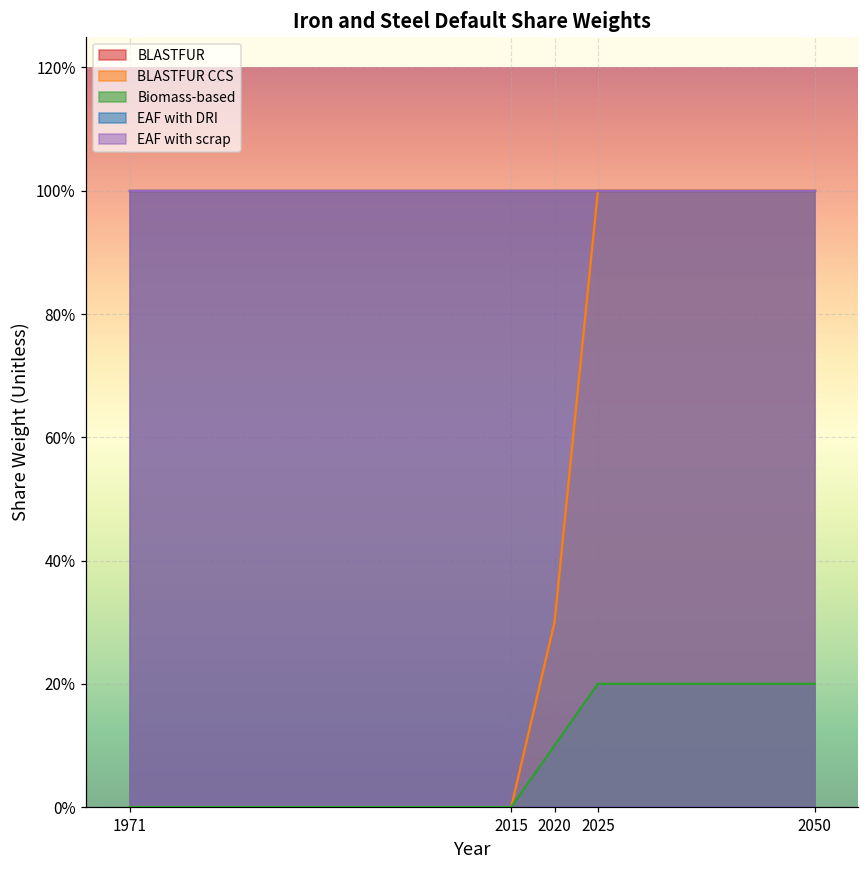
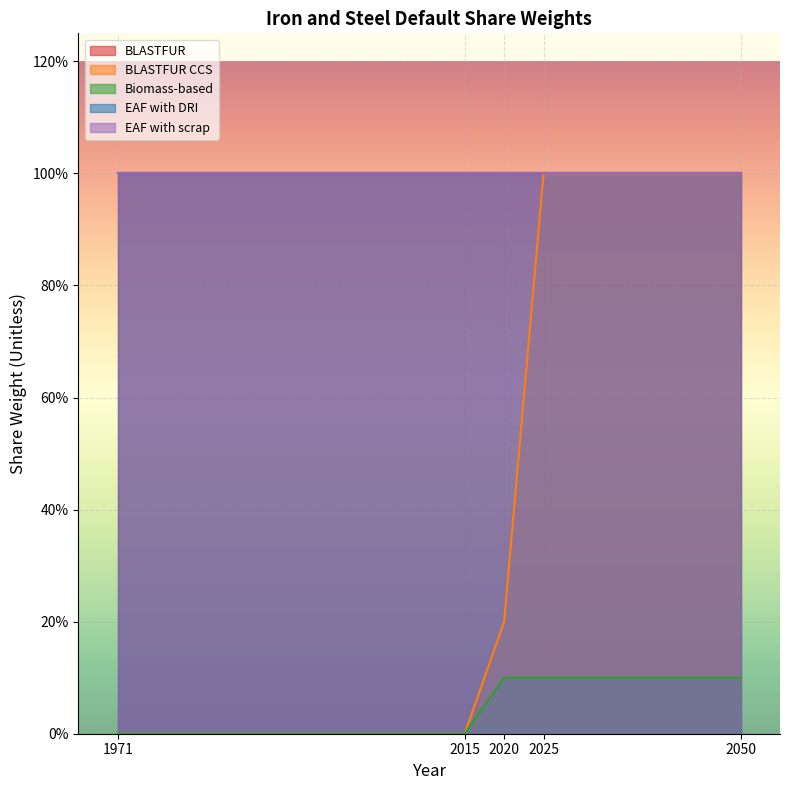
  {
    "EAF with scrap": {
      "1971": "100%",
      "2015": "100%",
      "2020": "100%"
    },
    "BLASTFUR CCS": {
-     "2020": "30%"
+     "2020": "20%"
    },
    "Biomass-based": {
      "2020": "10%",
-     "2025": "20%",
-     "2050": "20%"
+     "2025": "10%",
+     "2050": "10%"
    }
  }
